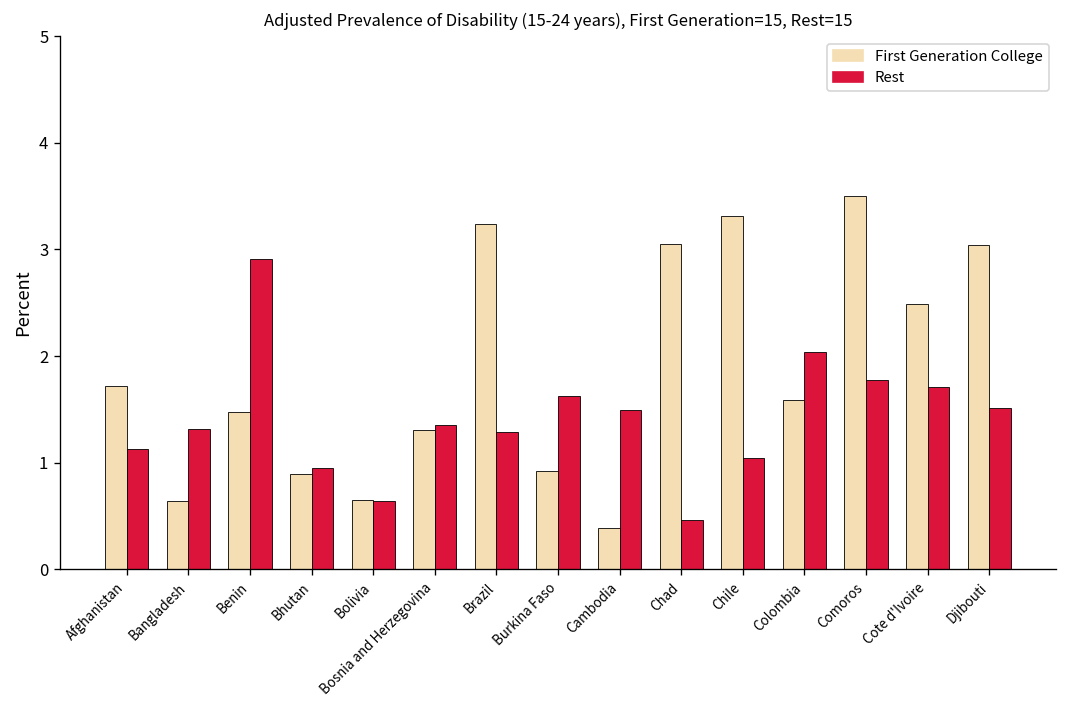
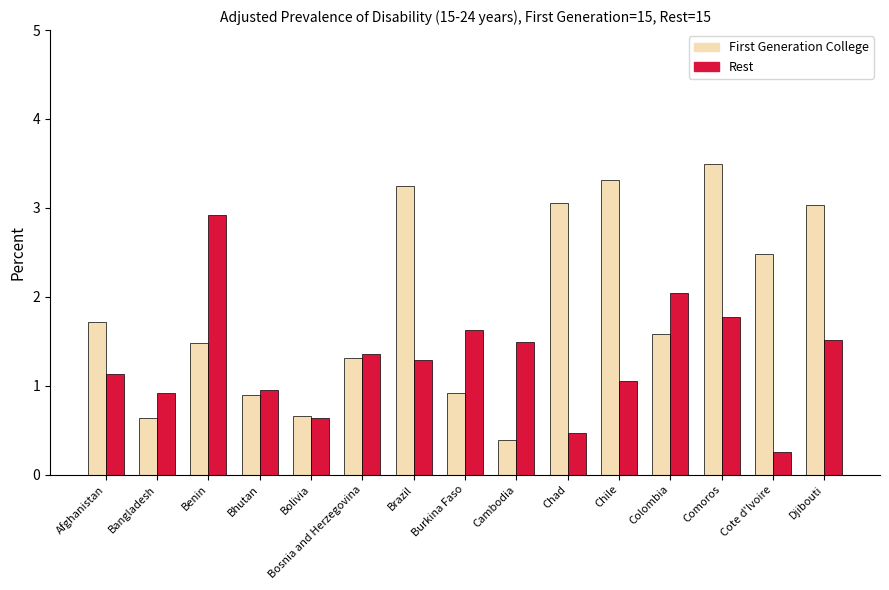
  {
    "First Generation College": {
      "Afghanistan": 1.7,
      "Bangladesh": 0.6,
      "Benin": 1.5,
      "Bhutan": 0.9,
      "Bolivia": 0.7,
      "Bosnia and Herzegovina": 1.3,
      "Brazil": 3.2,
      "Burkina Faso": 0.9,
      "Cambodia": 0.4,
      "Chad": 3.1,
      "Chile": 3.3,
      "Colombia": 1.6,
      "Comoros": 3.5,
      "Cote d'Ivoire": 2.5,
      "Djibouti": 3.0
    },
    "Rest": {
      "Afghanistan": 1.1,
-     "Bangladesh": 1.3,
+     "Bangladesh": 0.9,
      "Benin": 2.9,
      "Bhutan": 1.0,
      "Bolivia": 0.6,
      "Bosnia and Herzegovina": 1.4,
      "Brazil": 1.3,
      "Burkina Faso": 1.6,
      "Cambodia": 1.5,
      "Chad": 0.5,
      "Chile": 1.0,
      "Colombia": 2.0,
      "Comoros": 1.8,
-     "Cote d'Ivoire": 1.7,
+     "Cote d'Ivoire": 0.3,
      "Djibouti": 1.5
    }
  }
